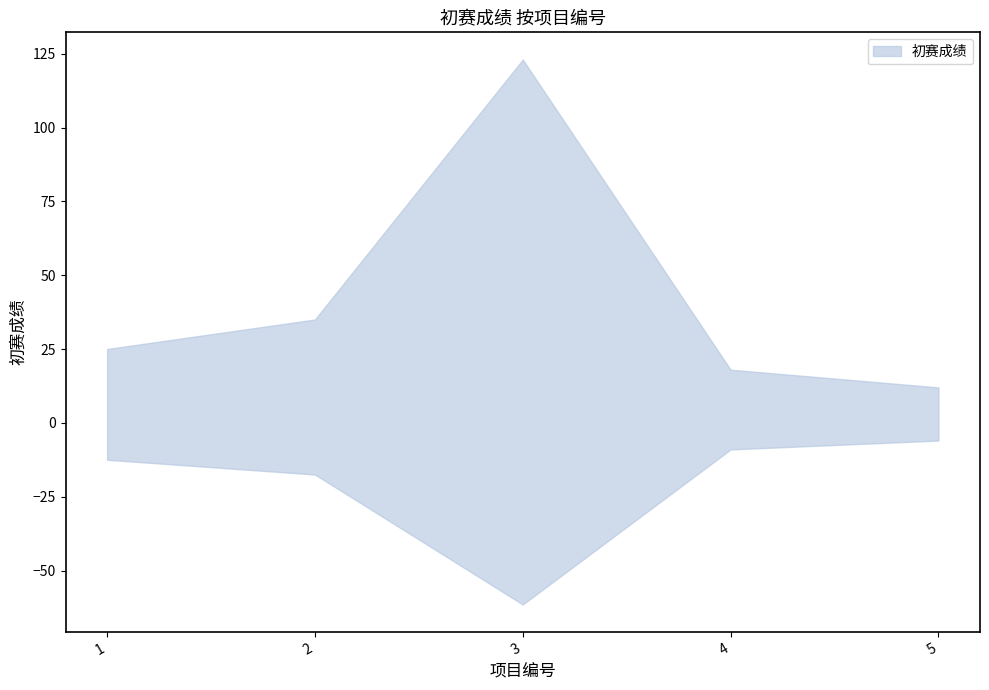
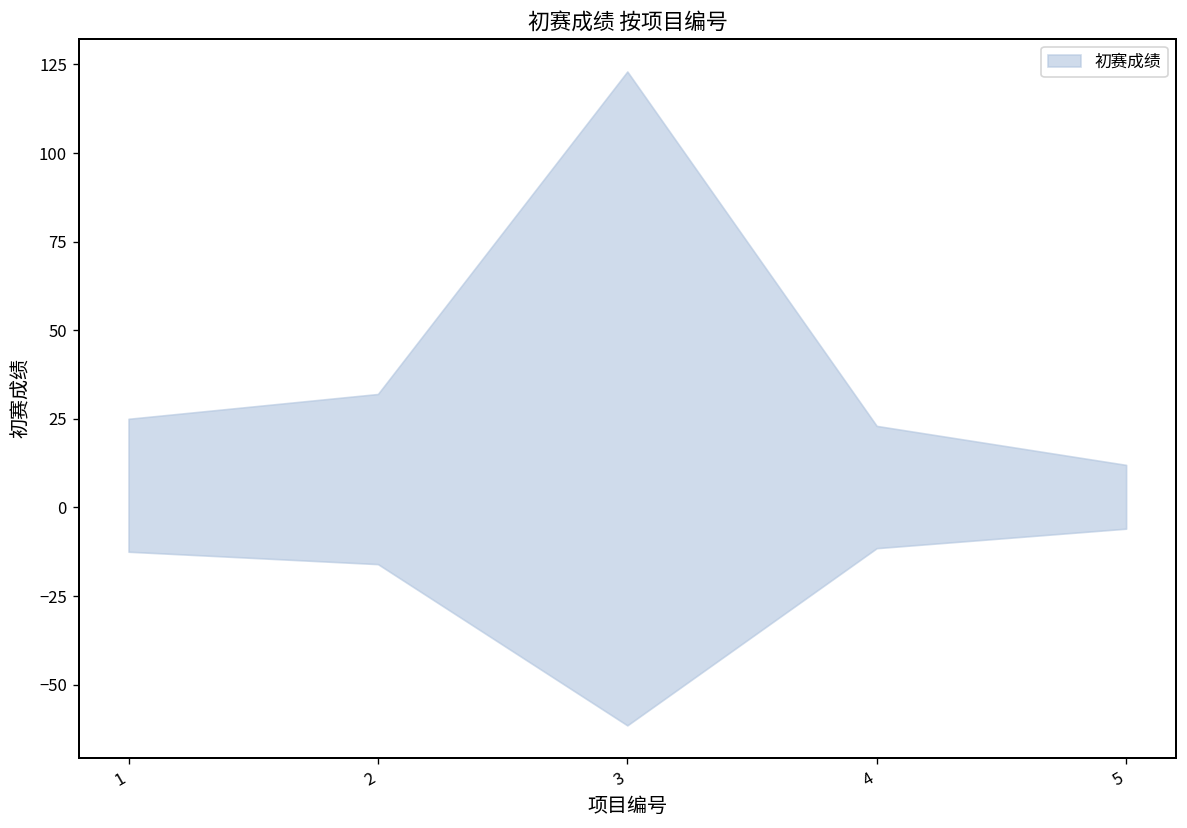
  {
-   "2": 35,
-   "4": 18
+   "2": 32,
+   "4": 23
  }
